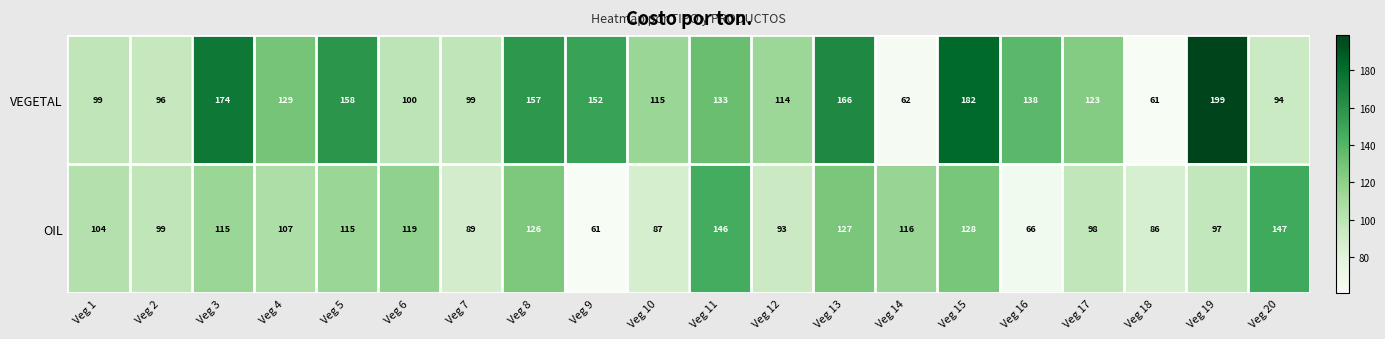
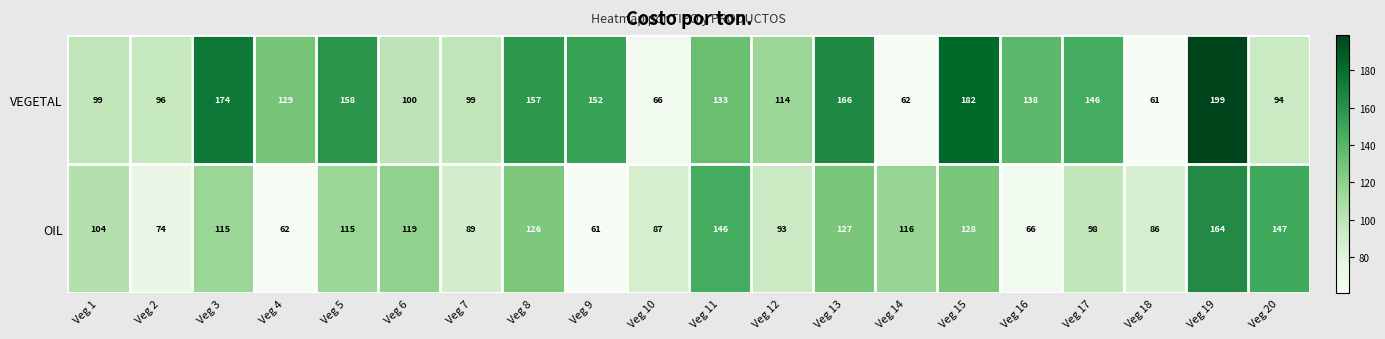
  {
    "VEGETAL": {
      "Veg 1": 99,
      "Veg 2": 96,
      "Veg 3": 174,
      "Veg 4": 129,
      "Veg 5": 158,
      "Veg 6": 100,
      "Veg 7": 99,
      "Veg 8": 157,
      "Veg 9": 152,
-     "Veg 10": 115,
+     "Veg 10": 66,
      "Veg 11": 133,
      "Veg 12": 114,
      "Veg 13": 166,
      "Veg 14": 62,
      "Veg 15": 182,
      "Veg 16": 138,
-     "Veg 17": 123,
+     "Veg 17": 146,
      "Veg 18": 61,
      "Veg 19": 199,
      "Veg 20": 94
    },
    "OIL": {
      "Veg 1": 104,
-     "Veg 2": 99,
+     "Veg 2": 74,
      "Veg 3": 115,
-     "Veg 4": 107,
+     "Veg 4": 62,
      "Veg 5": 115,
      "Veg 6": 119,
      "Veg 7": 89,
      "Veg 8": 126,
      "Veg 9": 61,
      "Veg 10": 87,
      "Veg 11": 146,
      "Veg 12": 93,
      "Veg 13": 127,
      "Veg 14": 116,
      "Veg 15": 128,
      "Veg 16": 66,
      "Veg 17": 98,
      "Veg 18": 86,
-     "Veg 19": 97,
+     "Veg 19": 164,
      "Veg 20": 147
    }
  }
